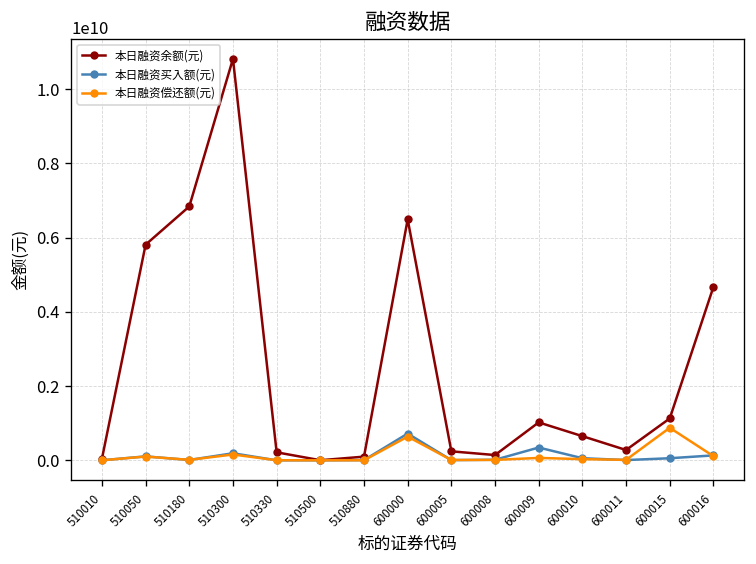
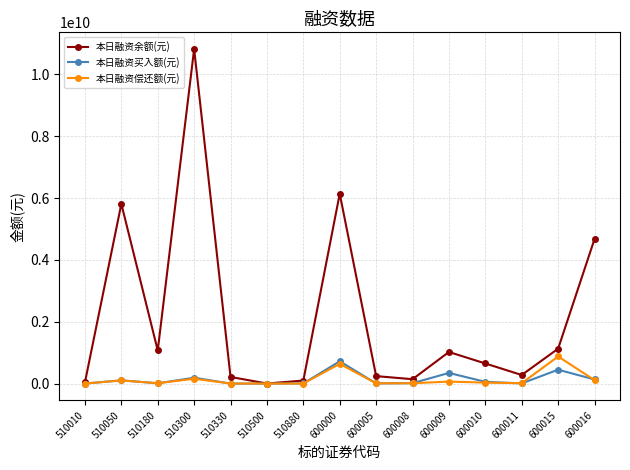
  {
    "本日融资余额(元)": {
      "510050": 5800000000,
-     "510180": 6800000000,
+     "510180": 1100000000,
      "510300": 10800000000,
      "510330": 200000000,
      "510880": 100000000,
-     "600000": 6500000000,
+     "600000": 6100000000,
      "600005": 200000000,
      "600008": 100000000,
      "600009": 1000000000,
      "600010": 700000000,
      "600011": 300000000,
      "600015": 1100000000,
      "600016": 4700000000
    },
    "本日融资买入额(元)": {
      "600009": 300000000,
-     "600015": 100000000
+     "600015": 400000000
    },
    "本日融资偿还额(元)": {
      "600009": 100000000,
      "600015": 900000000
    }
  }
